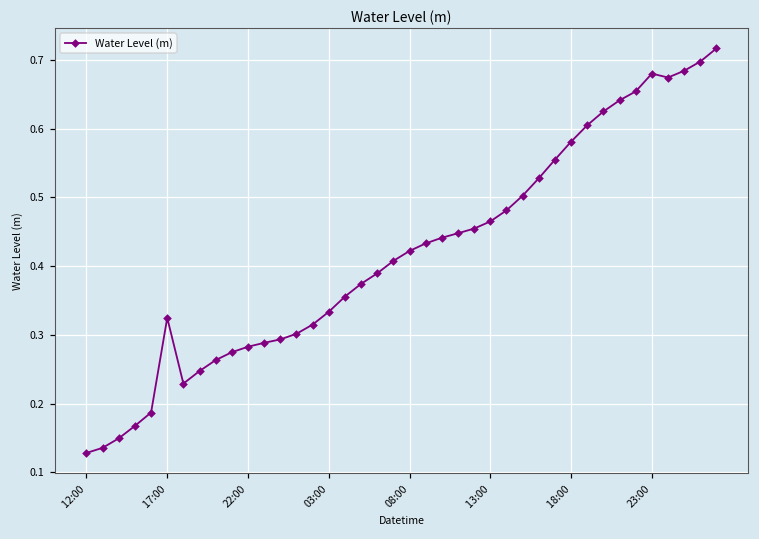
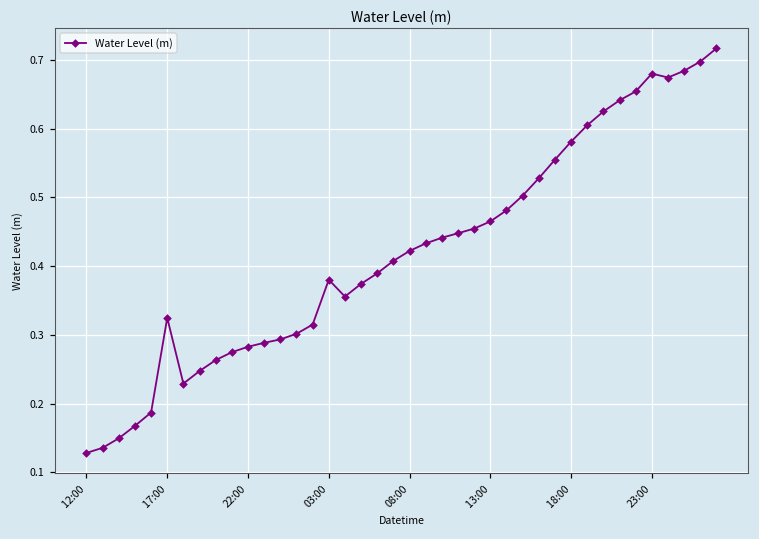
  {
    "12:00": 0.13,
    "17:00": 0.32,
    "22:00": 0.28,
-   "03:00": 0.33,
+   "03:00": 0.38,
    "08:00": 0.42,
    "13:00": 0.47,
    "18:00": 0.58,
    "23:00": 0.68
  }
